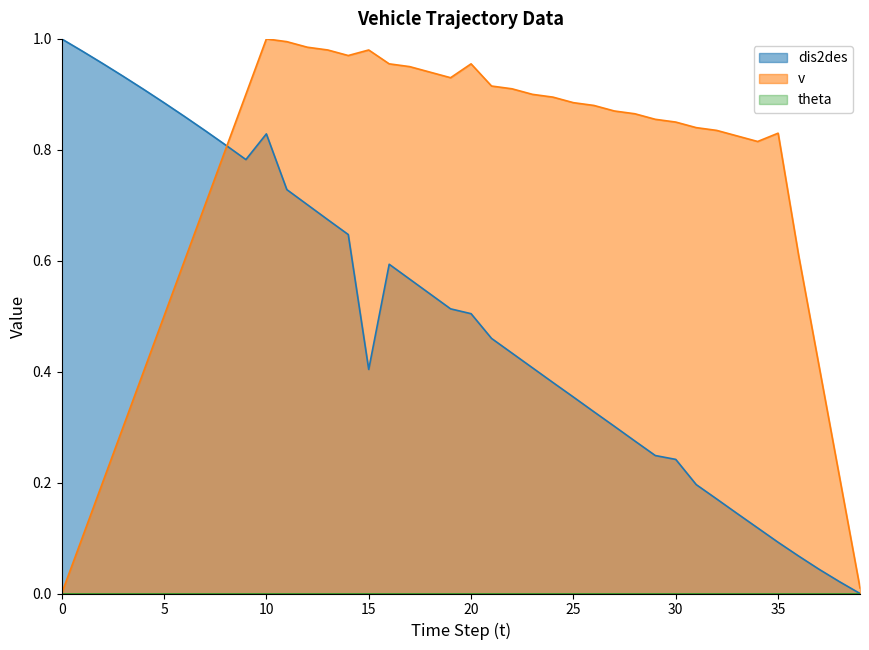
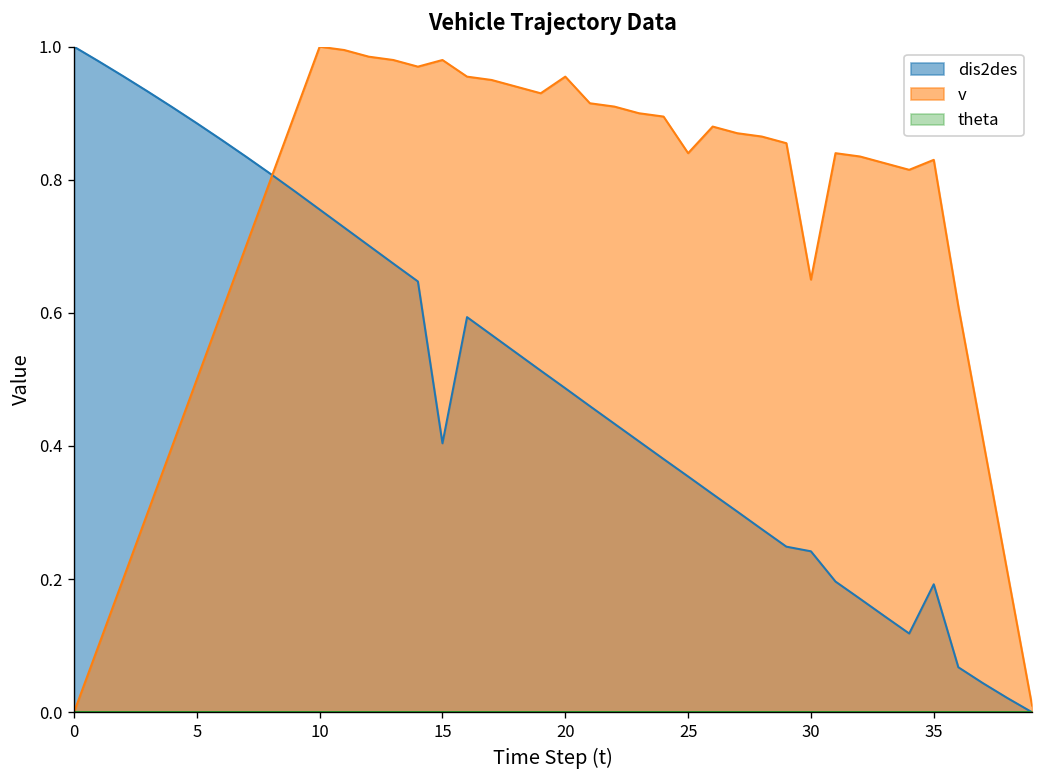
  {
    "dis2des": {
      "0": 1.00,
      "5": 0.88,
-     "10": 0.83,
+     "10": 0.76,
      "15": 0.40,
-     "20": 0.50,
+     "20": 0.49,
      "25": 0.35,
      "30": 0.24,
-     "35": 0.09
+     "35": 0.19
    },
    "v": {
      "5": 0.50,
      "10": 1.00,
      "15": 0.98,
      "20": 0.96,
-     "25": 0.88,
-     "30": 0.85,
+     "25": 0.84,
+     "30": 0.65,
      "35": 0.83
    },
    "theta": {
      "5": 0.00,
      "10": 0.00,
      "15": 0.00,
      "20": 0.00,
      "25": 0.00,
      "30": 0.00,
      "35": 0.00
    }
  }
